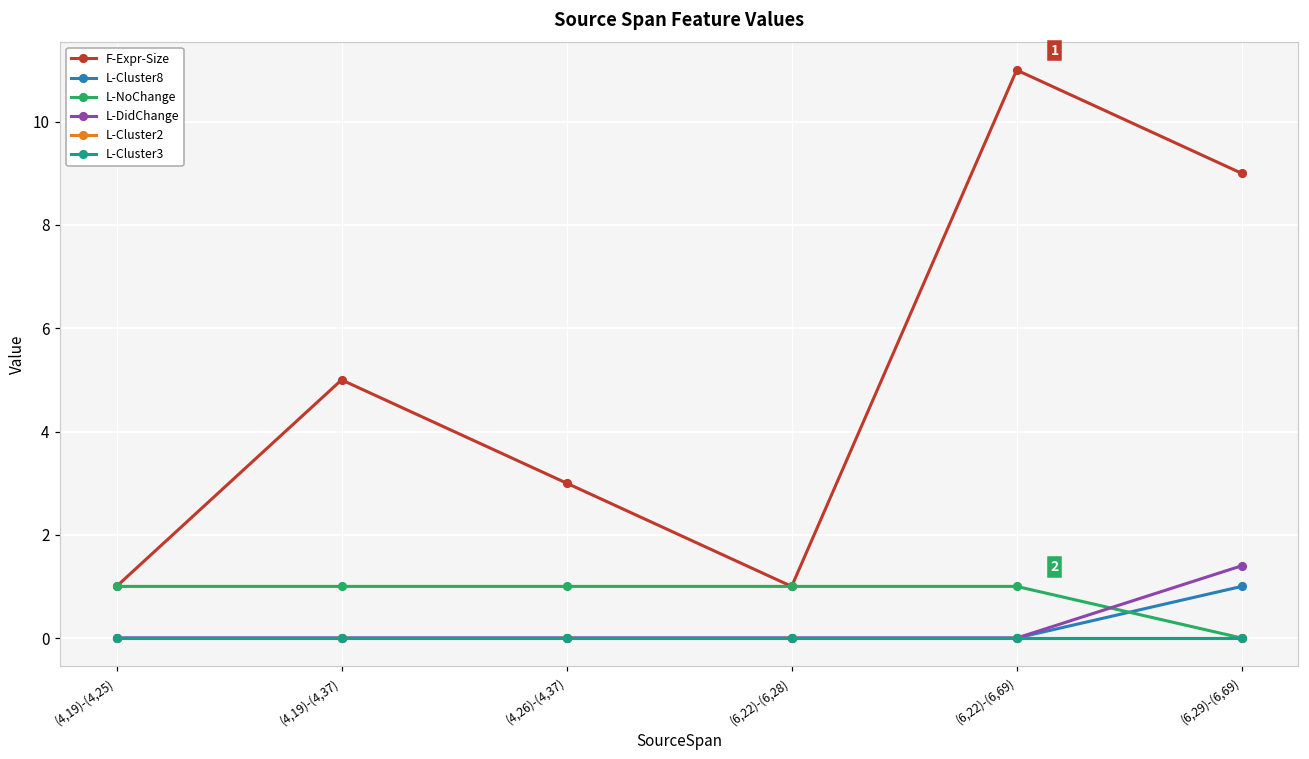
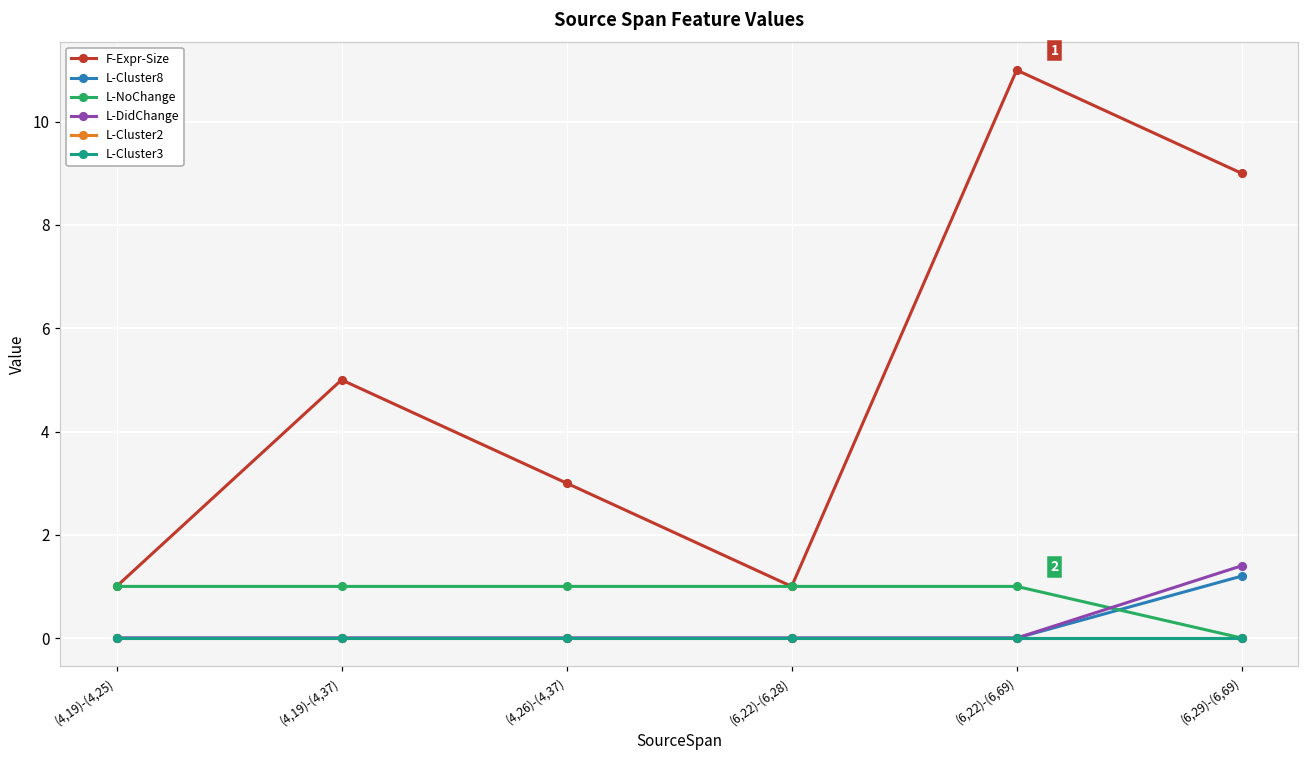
  {
    "F-Expr-Size": {
      "(4,19)-(4,37)": 5.0,
      "(4,26)-(4,37)": 3.0,
      "(6,22)-(6,69)": 11.0,
      "(6,29)-(6,69)": 9.0
    },
    "L-Cluster8": {
-     "(6,29)-(6,69)": 1.0
+     "(6,29)-(6,69)": 1.2
    },
    "L-DidChange": {
      "(6,29)-(6,69)": 1.4
    }
  }
